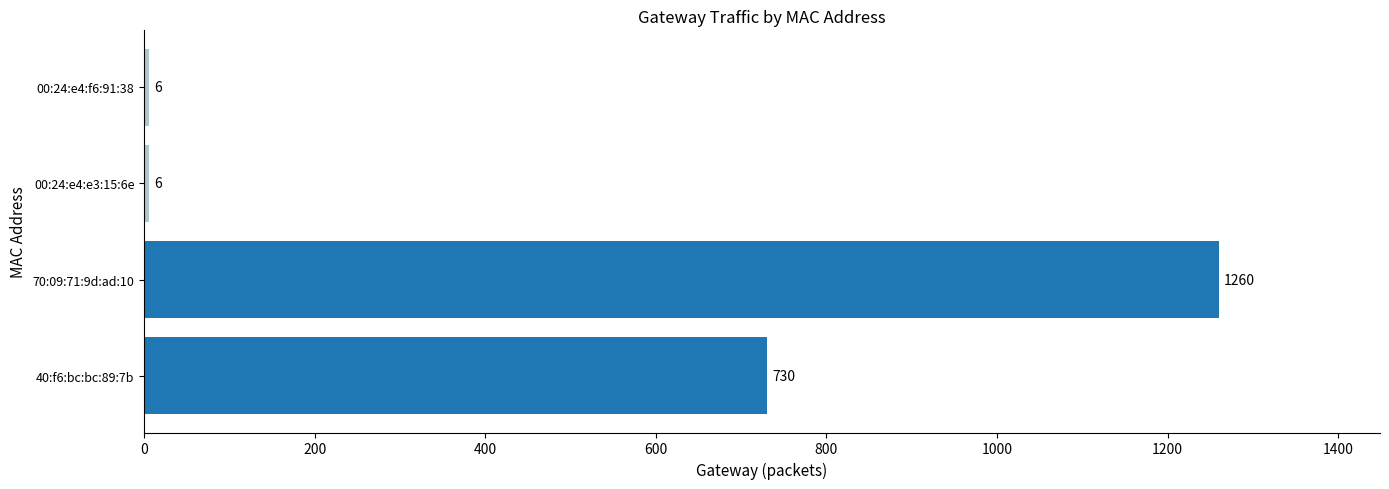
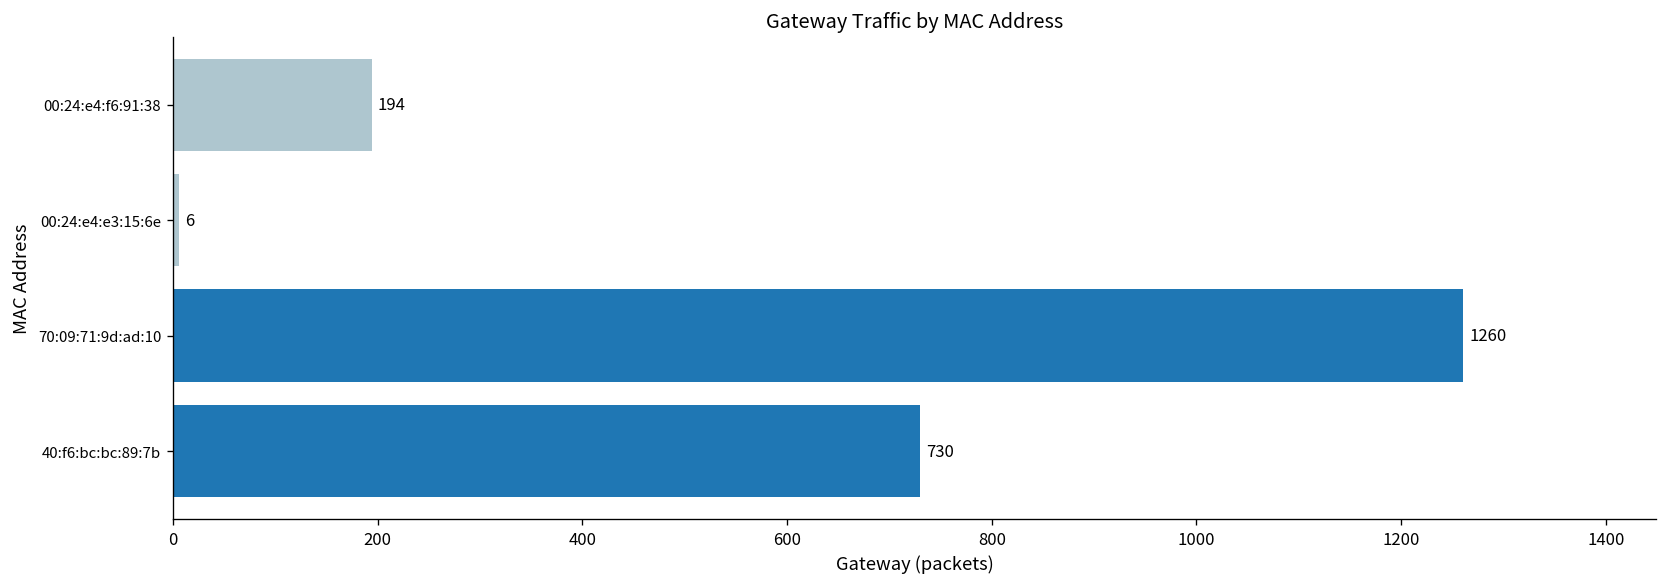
  {
-   "00:24:e4:f6:91:38": 6,
+   "00:24:e4:f6:91:38": 194,
    "00:24:e4:e3:15:6e": 6,
    "70:09:71:9d:ad:10": 1260,
    "40:f6:bc:bc:89:7b": 730
  }
